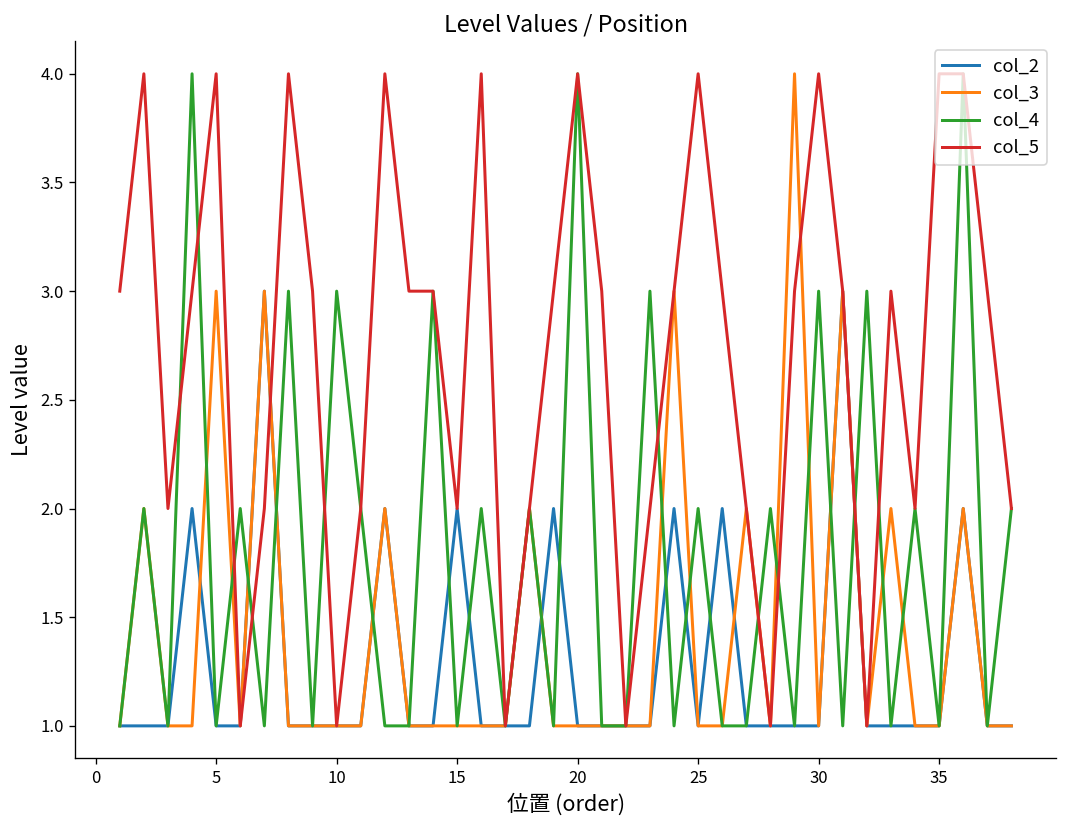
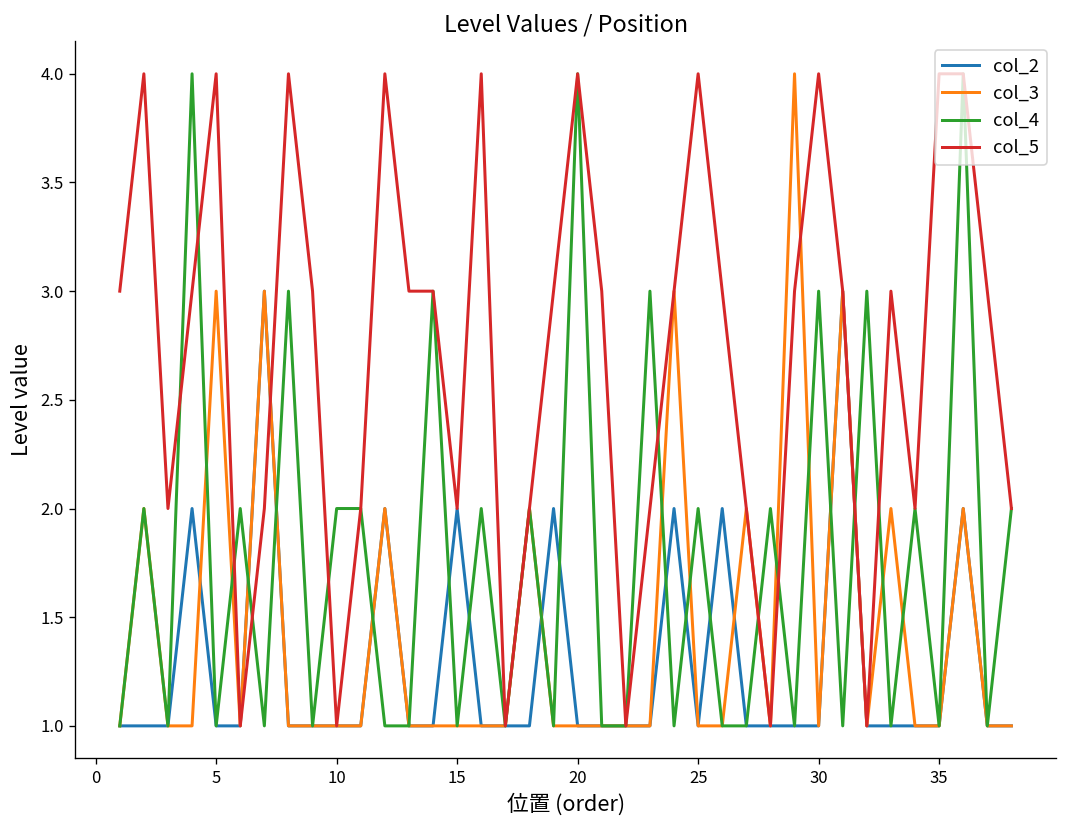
  {
    "col_3": {
      "5": 3
    },
    "col_4": {
-     "10": 3,
+     "10": 2,
      "25": 2,
      "30": 3
    },
    "col_5": {
      "5": 4,
      "25": 4,
      "30": 4
    }
  }
